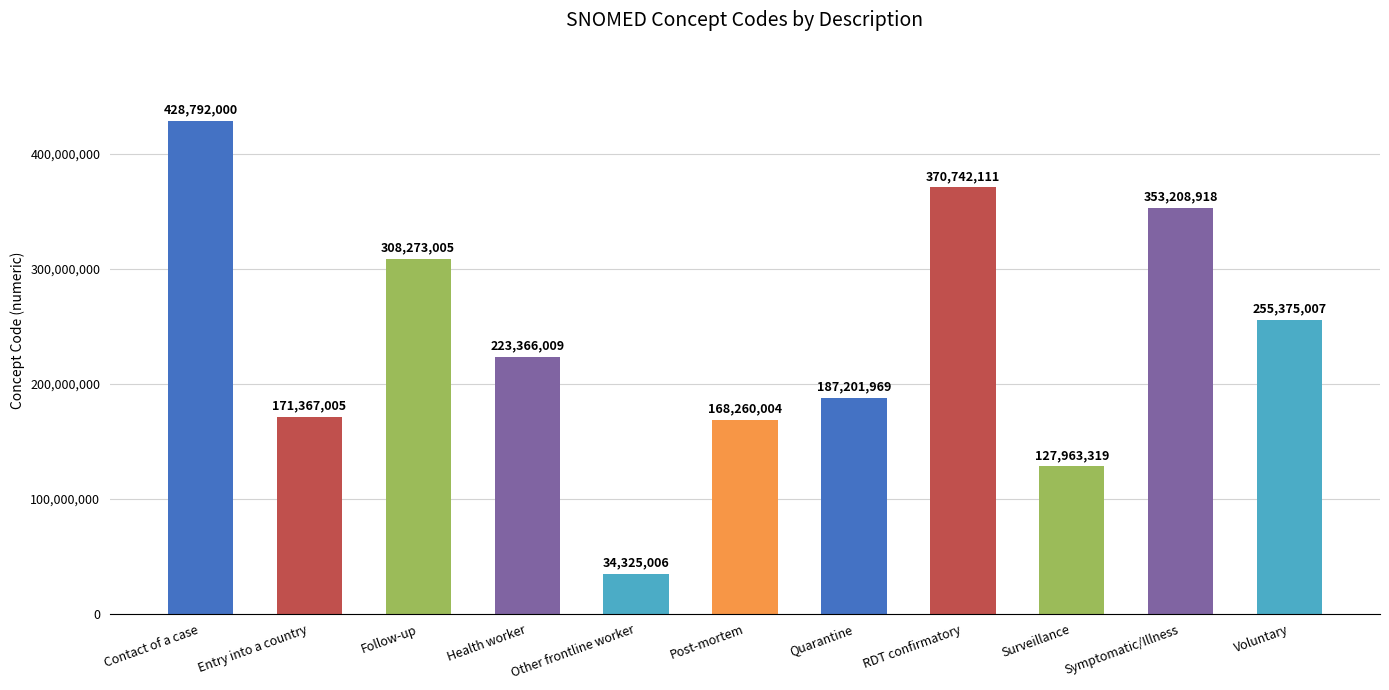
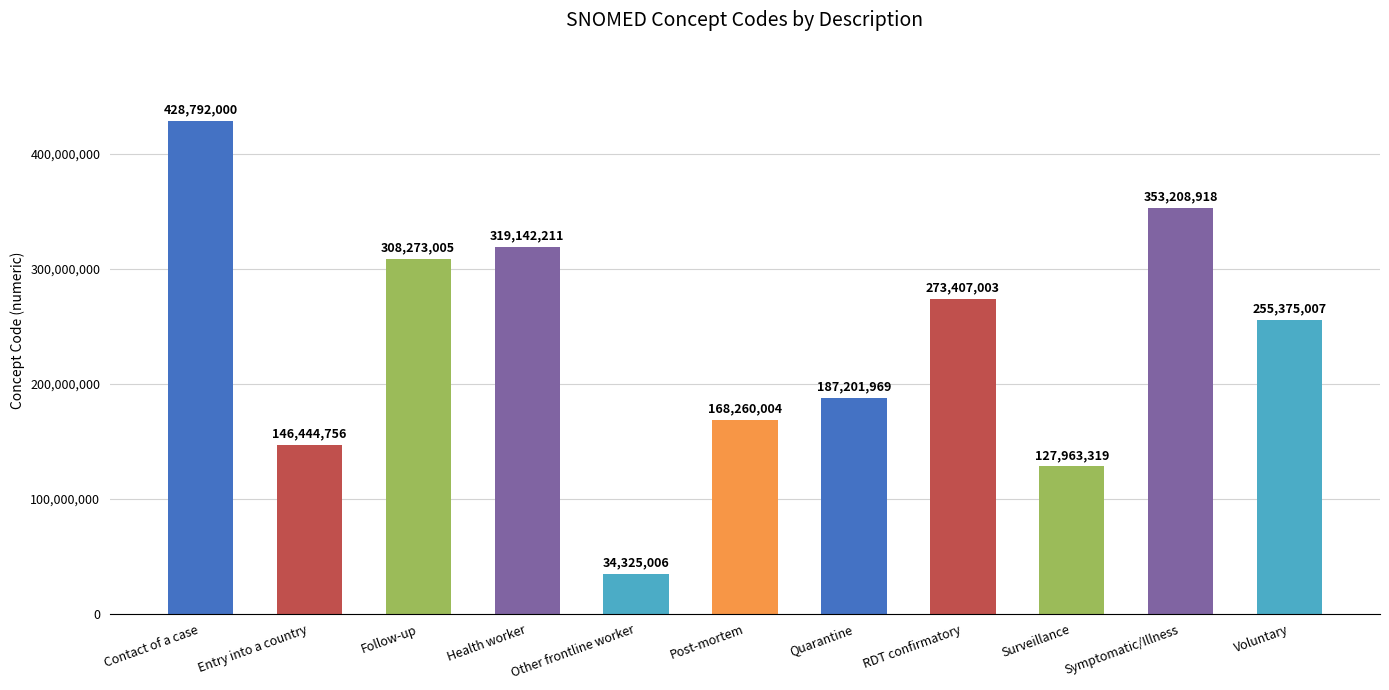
  {
    "Contact of a case": "428,792,000",
-   "Entry into a country": "171,367,005",
+   "Entry into a country": "146,444,756",
    "Follow-up": "308,273,005",
-   "Health worker": "223,366,009",
+   "Health worker": "319,142,211",
    "Other frontline worker": "34,325,006",
    "Post-mortem": "168,260,004",
    "Quarantine": "187,201,969",
-   "RDT confirmatory": "370,742,111",
+   "RDT confirmatory": "273,407,003",
    "Surveillance": "127,963,319",
    "Symptomatic/Illness": "353,208,918",
    "Voluntary": "255,375,007"
  }
